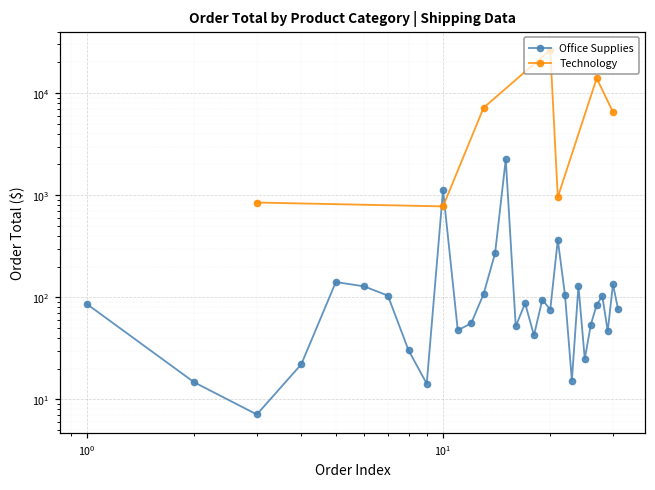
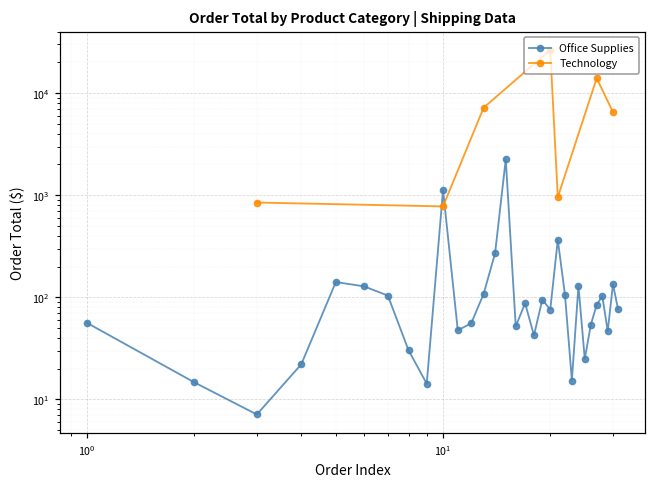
  {
    "Office Supplies": {
-     "10^0": 90,
+     "10^0": 60,
      "10^1": 1100
    },
    "Technology": {
      "10^1": 800
    }
  }
